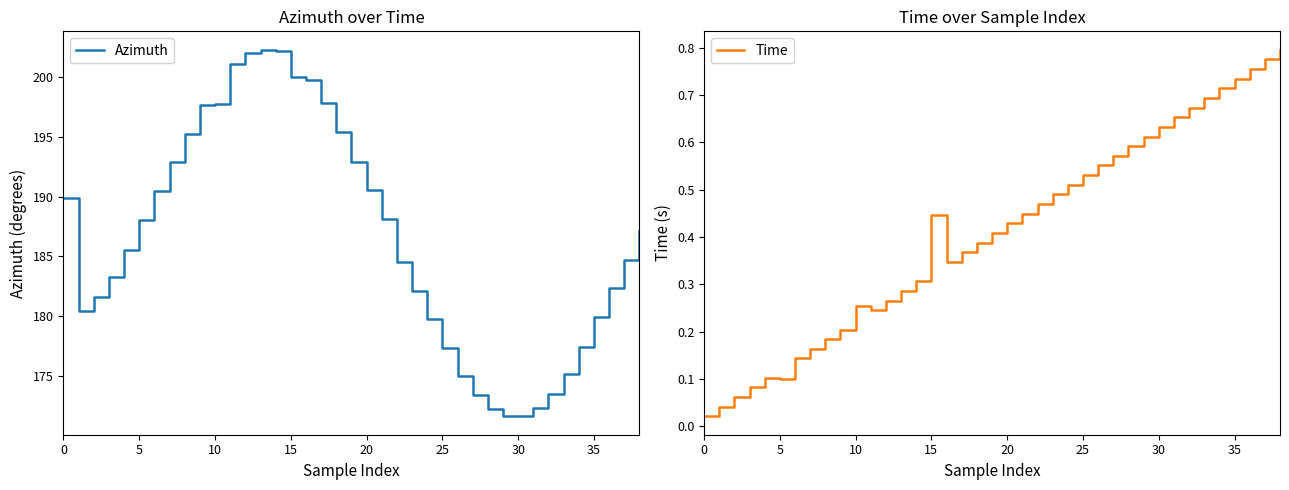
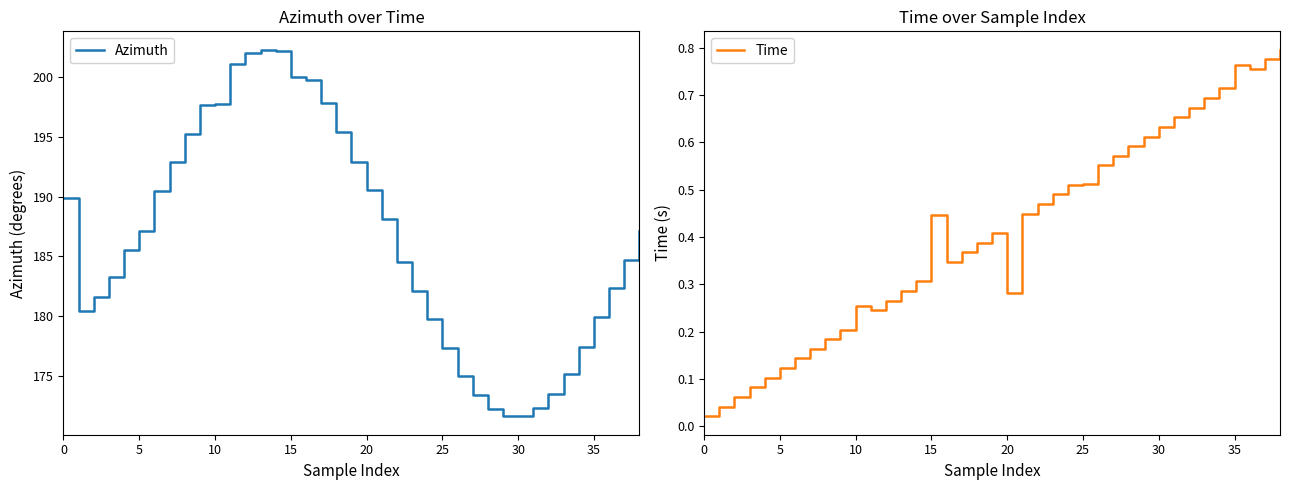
  {
    "Azimuth over Time": {
      "0": 189.9,
-     "5": 188.1,
+     "5": 187.1,
      "10": 197.8,
      "15": 200.0,
      "20": 190.5,
      "25": 177.3,
      "30": 171.6,
      "35": 179.9
    },
    "Time over Sample Index": {
      "0": 0.02,
-     "5": 0.10,
+     "5": 0.12,
      "10": 0.25,
      "15": 0.45,
-     "20": 0.43,
-     "25": 0.53,
+     "20": 0.28,
+     "25": 0.51,
      "30": 0.63,
-     "35": 0.74
+     "35": 0.77
    }
  }
